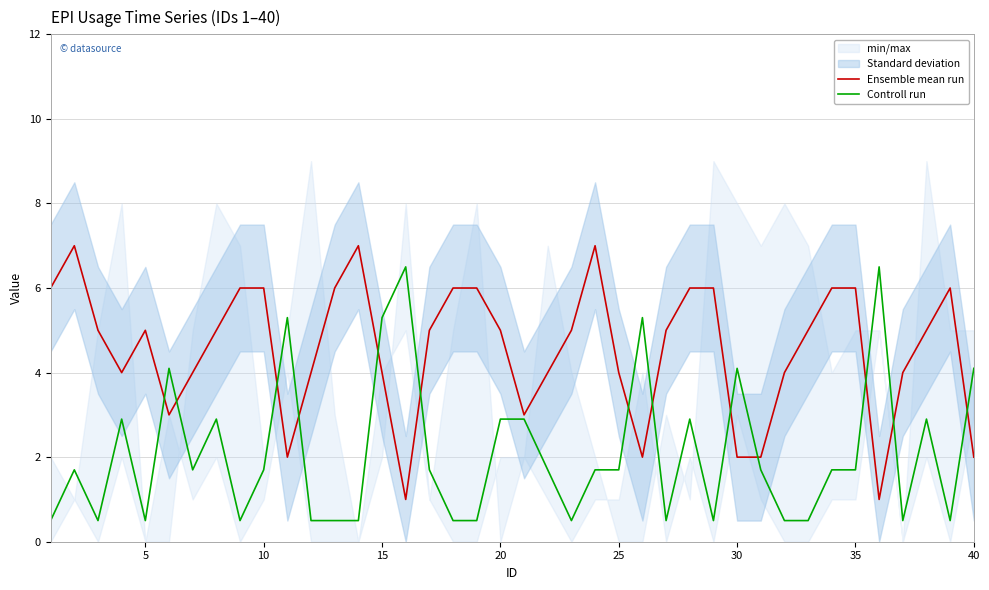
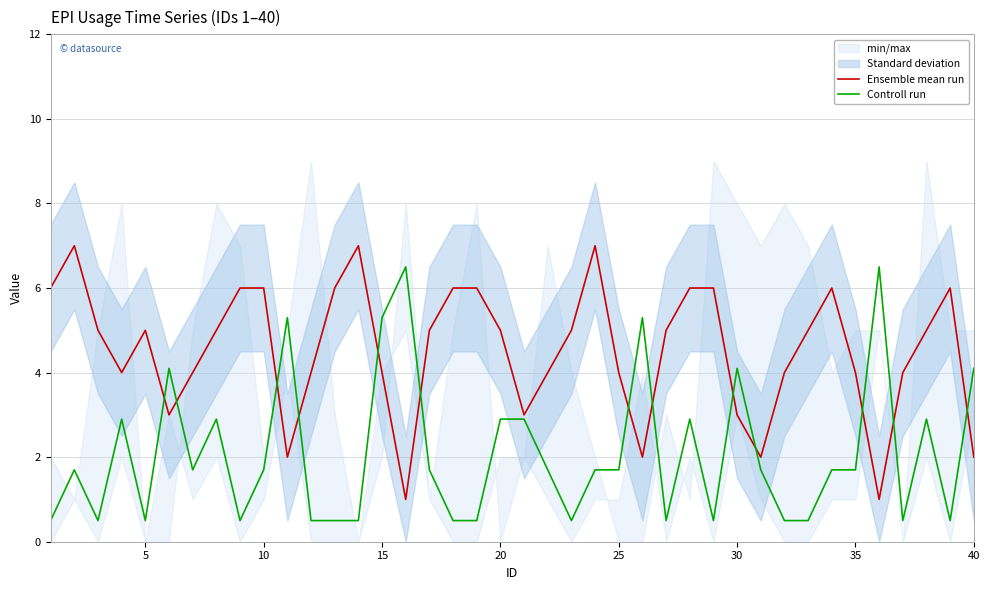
  {
    "Ensemble mean run": {
      "5": 5,
      "10": 6,
      "20": 5,
      "25": 4,
-     "30": 2,
-     "35": 6,
+     "30": 3,
+     "35": 4,
      "40": 2
    },
    "Controll run": {
      "5": 0.5,
      "10": 1.7,
      "15": 5.3,
      "20": 2.9,
      "25": 1.7,
      "30": 4.1,
      "35": 1.7,
      "40": 4.1
    }
  }
